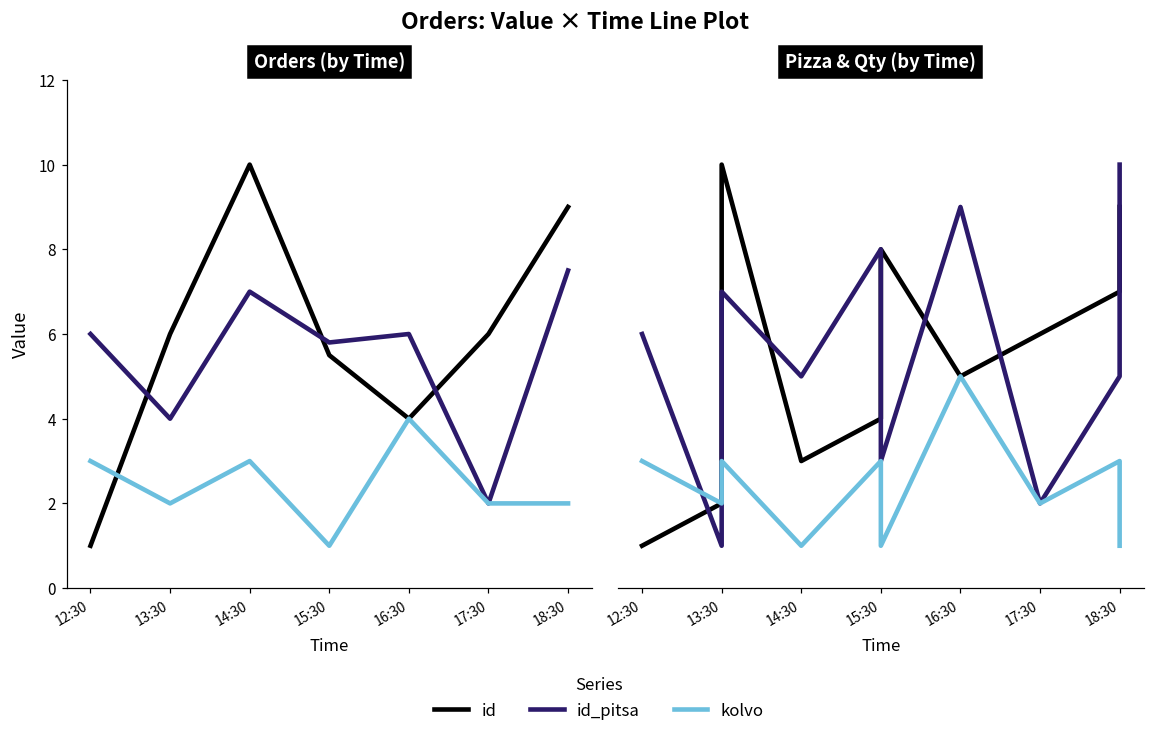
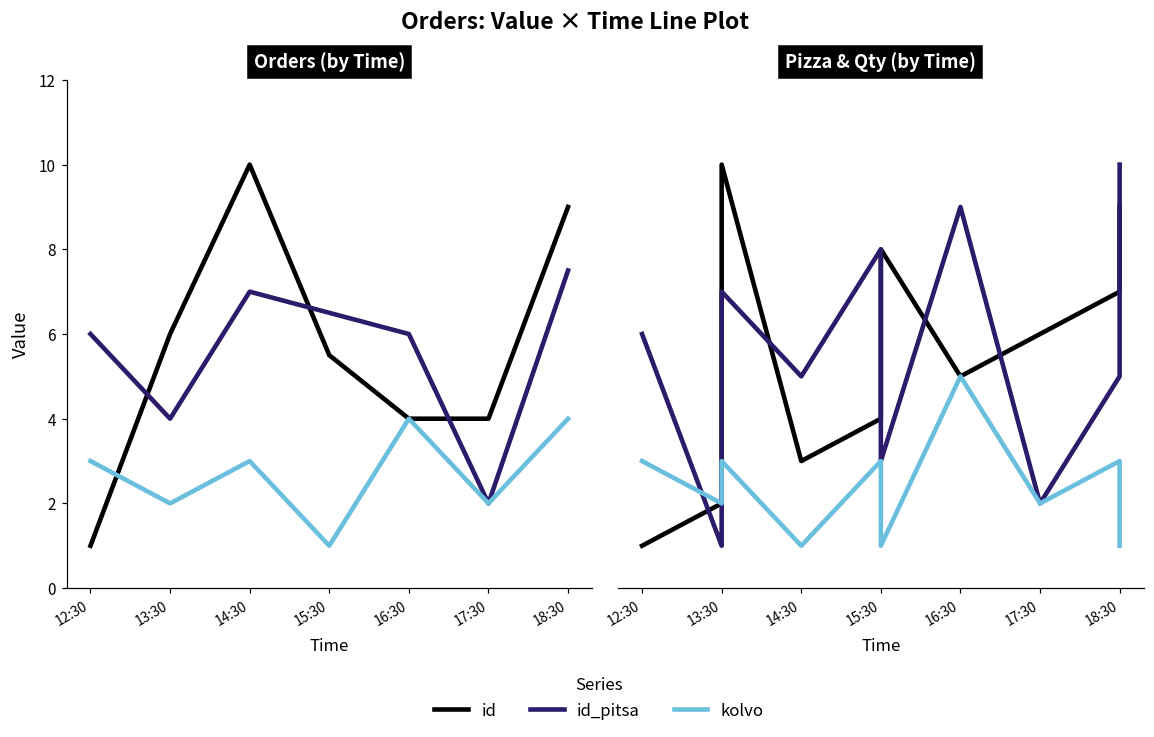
  {
    "Orders (by Time)": {
      "id": {
        "12:30": 1,
        "13:30": 6,
        "14:30": 10,
        "15:30": 5.5,
-       "17:30": 6,
+       "17:30": 4,
        "18:30": 9
      },
      "id_pitsa": {
        "12:30": 6.0,
        "13:30": 4.0,
        "14:30": 7.0,
-       "15:30": 5.8,
+       "15:30": 6.5,
        "16:30": 6.0,
        "18:30": 7.5
      },
      "kolvo": {
        "12:30": 3,
        "13:30": 2,
        "14:30": 3,
        "15:30": 1,
-       "18:30": 2
+       "18:30": 4
      }
    }
  }
